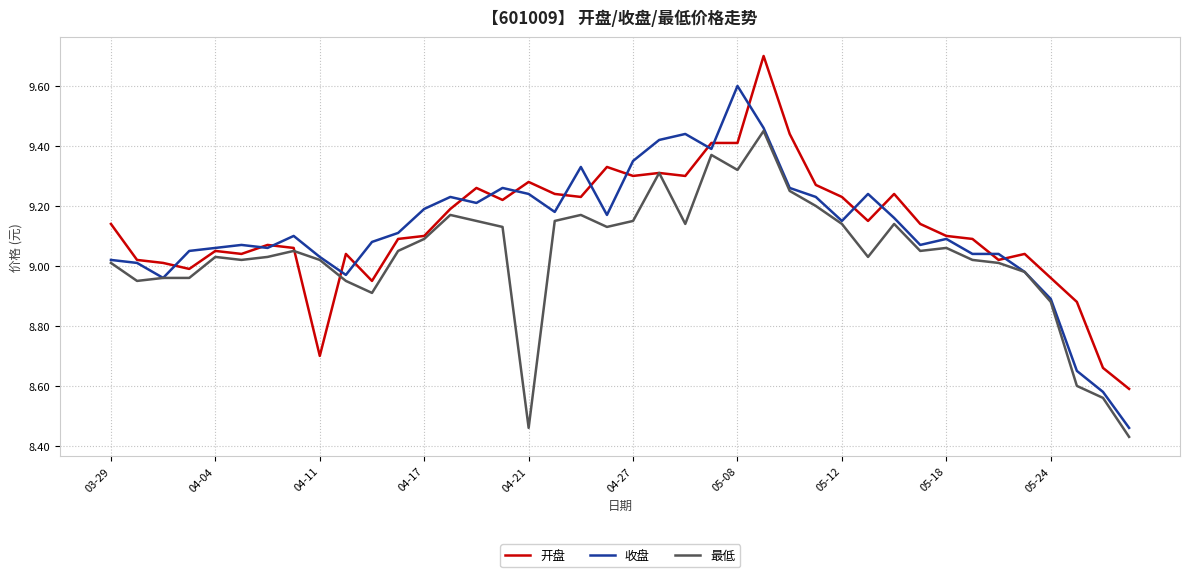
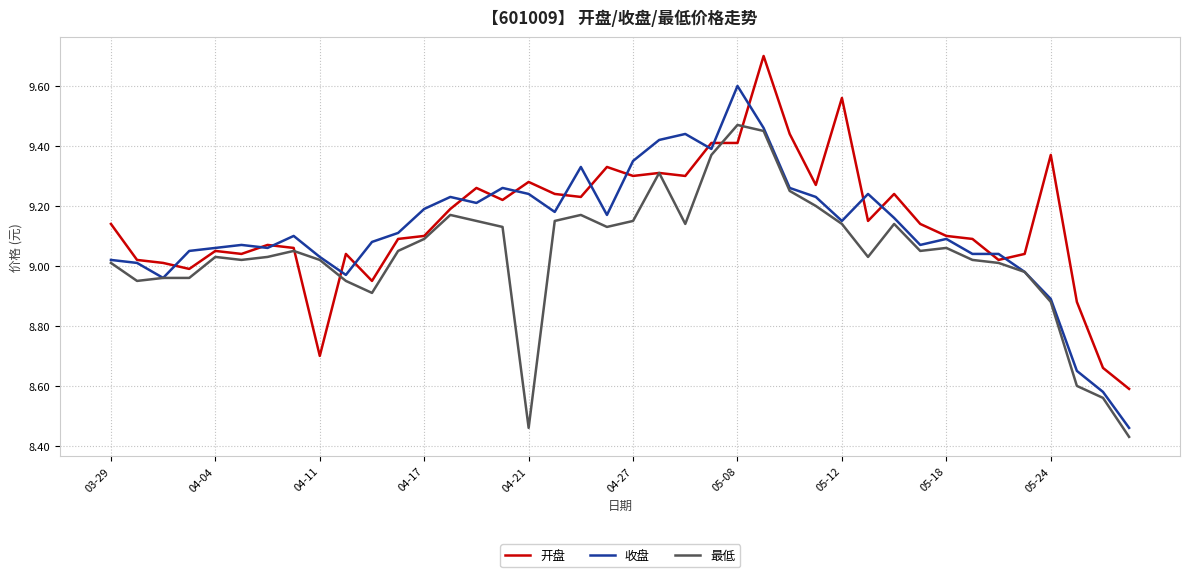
  {
    "开盘": {
      "03-29": 9.14,
      "04-04": 9.05,
      "04-11": 8.70,
      "04-17": 9.10,
      "04-21": 9.28,
      "04-27": 9.30,
      "05-08": 9.41,
-     "05-12": 9.23,
+     "05-12": 9.56,
      "05-18": 9.10,
-     "05-24": 8.96
+     "05-24": 9.37
    },
    "收盘": {
      "03-29": 9.02,
      "04-04": 9.06,
      "04-11": 9.03,
      "04-17": 9.19,
      "04-21": 9.24,
      "04-27": 9.35,
      "05-08": 9.60,
      "05-12": 9.15,
      "05-18": 9.09,
      "05-24": 8.89
    },
    "最低": {
      "03-29": 9.01,
      "04-04": 9.03,
      "04-11": 9.02,
      "04-17": 9.09,
      "04-21": 8.46,
      "04-27": 9.15,
-     "05-08": 9.32,
+     "05-08": 9.47,
      "05-12": 9.14,
      "05-18": 9.06,
      "05-24": 8.88
    }
  }
